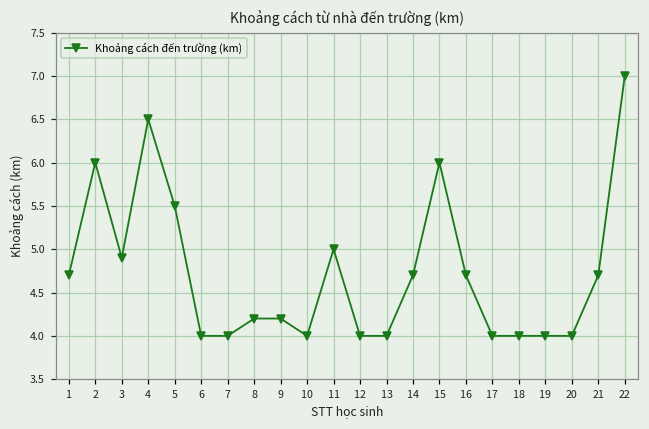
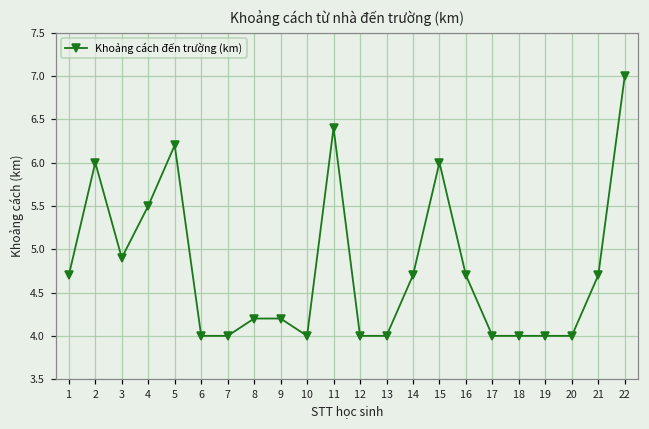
  {
    "1": 4.7,
    "2": 6.0,
    "3": 4.9,
-   "4": 6.5,
-   "5": 5.5,
+   "4": 5.5,
+   "5": 6.2,
    "6": 4.0,
    "7": 4.0,
    "8": 4.2,
    "9": 4.2,
    "10": 4.0,
-   "11": 5.0,
+   "11": 6.4,
    "12": 4.0,
    "13": 4.0,
    "14": 4.7,
    "15": 6.0,
    "16": 4.7,
    "17": 4.0,
    "18": 4.0,
    "19": 4.0,
    "20": 4.0,
    "21": 4.7,
    "22": 7.0
  }
